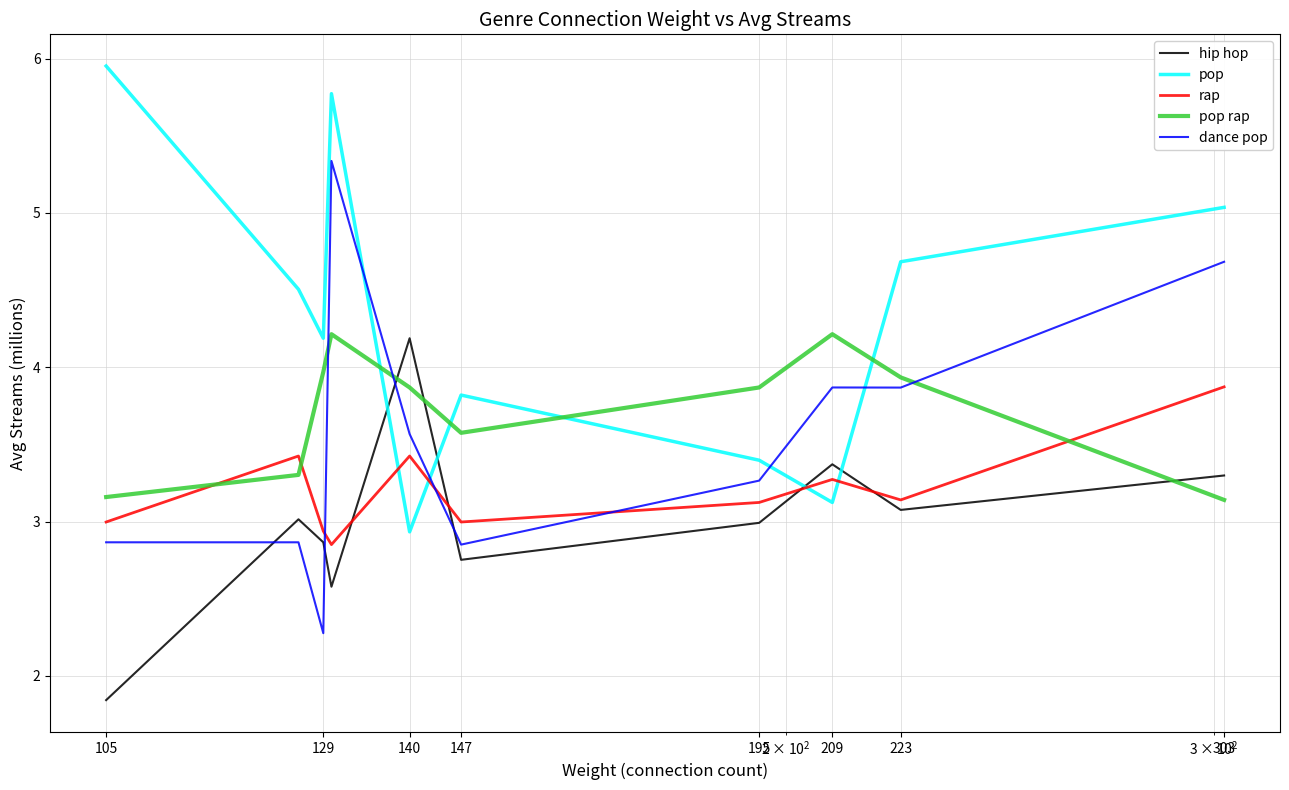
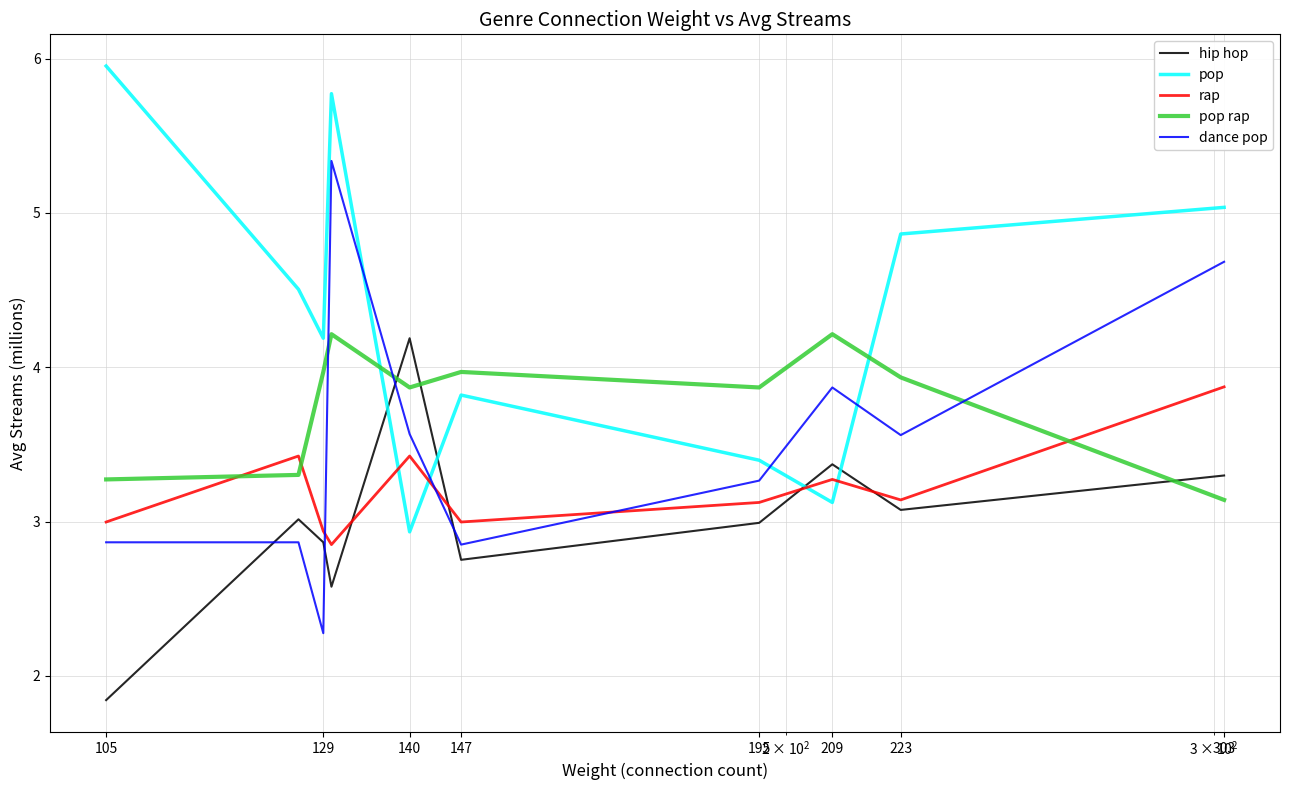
  {
    "hip hop": {
      "105": 1.84,
      "129": 2.87,
      "140": 4.19,
      "147": 2.75,
      "195": 2.99,
      "209": 3.37,
      "223": 3.08,
      "303": 3.30
    },
    "pop": {
      "105": 5.95,
      "129": 4.19,
      "140": 2.93,
      "147": 3.82,
      "195": 3.40,
      "209": 3.12,
-     "223": 4.68,
+     "223": 4.86,
      "303": 5.04
    },
    "rap": {
      "105": 3.00,
      "129": 2.94,
      "140": 3.42,
      "147": 3.00,
      "195": 3.12,
      "209": 3.27,
      "223": 3.14,
      "303": 3.87
    },
    "pop rap": {
-     "105": 3.16,
+     "105": 3.27,
      "129": 3.97,
      "140": 3.87,
-     "147": 3.57,
+     "147": 3.97,
      "195": 3.87,
      "209": 4.21,
      "223": 3.93,
      "303": 3.14
    },
    "dance pop": {
      "105": 2.87,
      "129": 2.28,
      "140": 3.57,
      "147": 2.85,
      "195": 3.26,
      "209": 3.87,
-     "223": 3.87,
+     "223": 3.56,
      "303": 4.68
    }
  }
